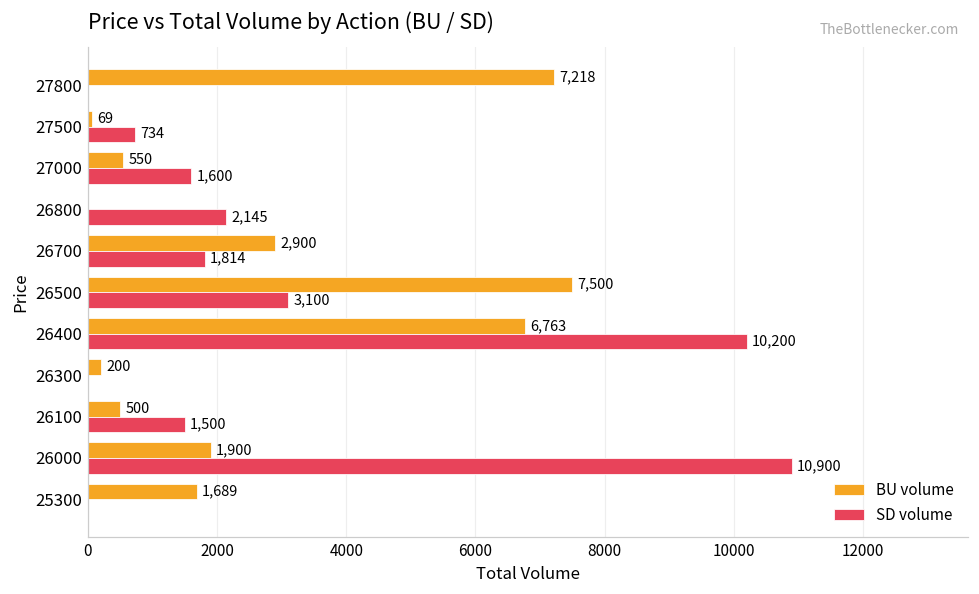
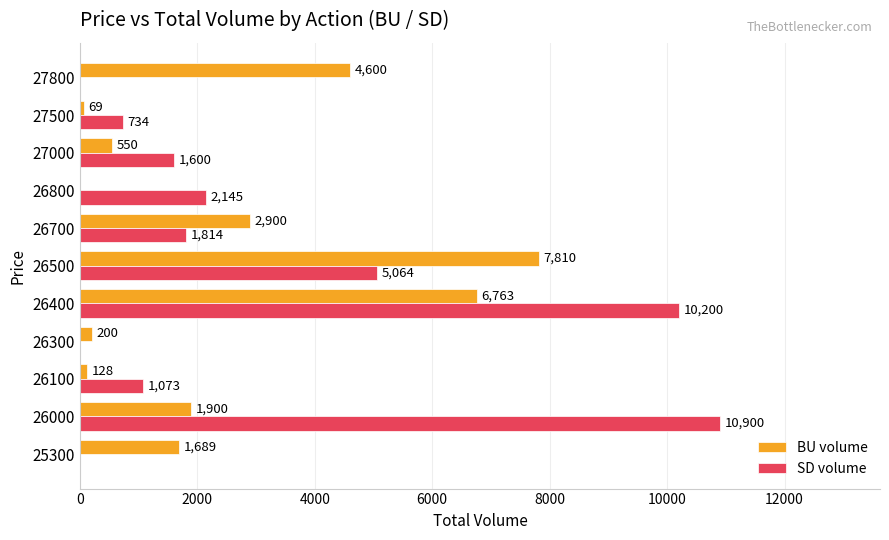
  {
    "BU volume": {
-     "27800": "7,218",
+     "27800": "4,600",
      "27500": "69",
      "27000": "550",
      "26700": "2,900",
-     "26500": "7,500",
+     "26500": "7,810",
      "26400": "6,763",
      "26300": "200",
-     "26100": "500",
+     "26100": "128",
      "26000": "1,900",
      "25300": "1,689"
    },
    "SD volume": {
      "27500": "734",
      "27000": "1,600",
      "26800": "2,145",
      "26700": "1,814",
-     "26500": "3,100",
+     "26500": "5,064",
      "26400": "10,200",
-     "26100": "1,500",
+     "26100": "1,073",
      "26000": "10,900"
    }
  }
